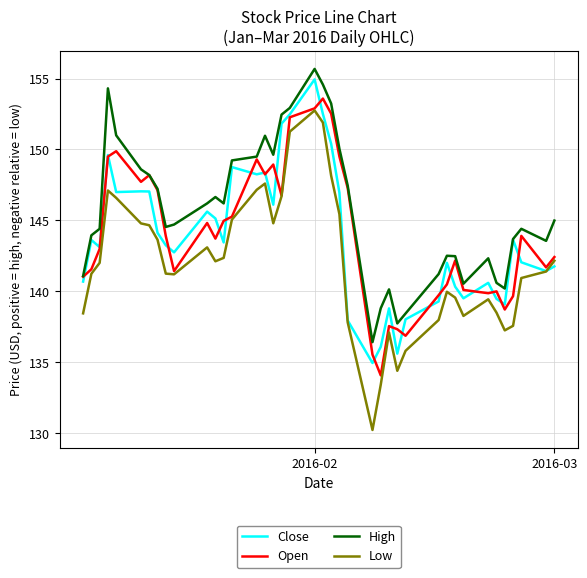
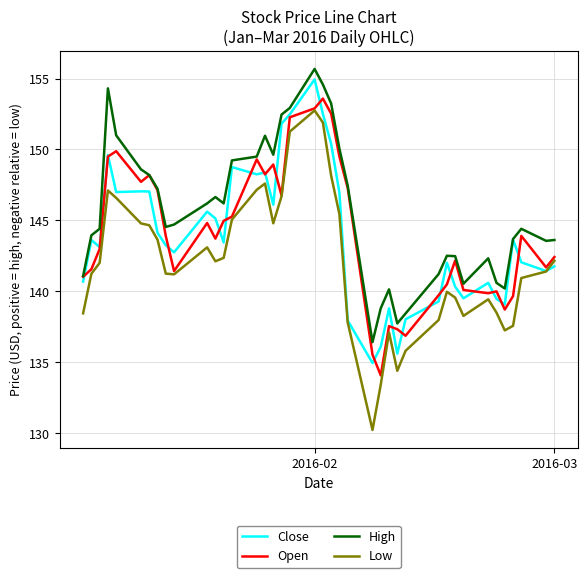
  {
    "Close": {
      "2016-02": 154.9,
      "2016-03": 141.8
    },
    "Open": {
      "2016-03": 142.4
    },
    "High": {
      "2016-02": 155.7,
-     "2016-03": 145.0
+     "2016-03": 143.6
    },
    "Low": {
      "2016-03": 142.2
    }
  }
